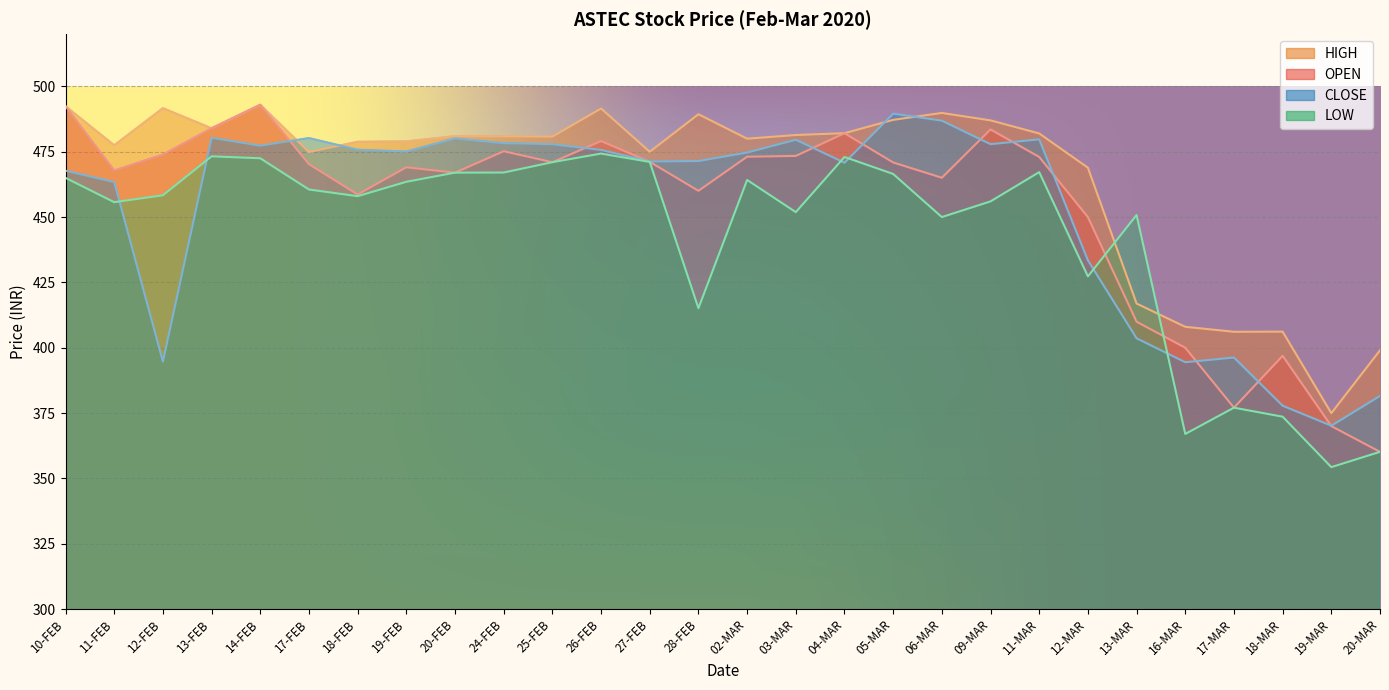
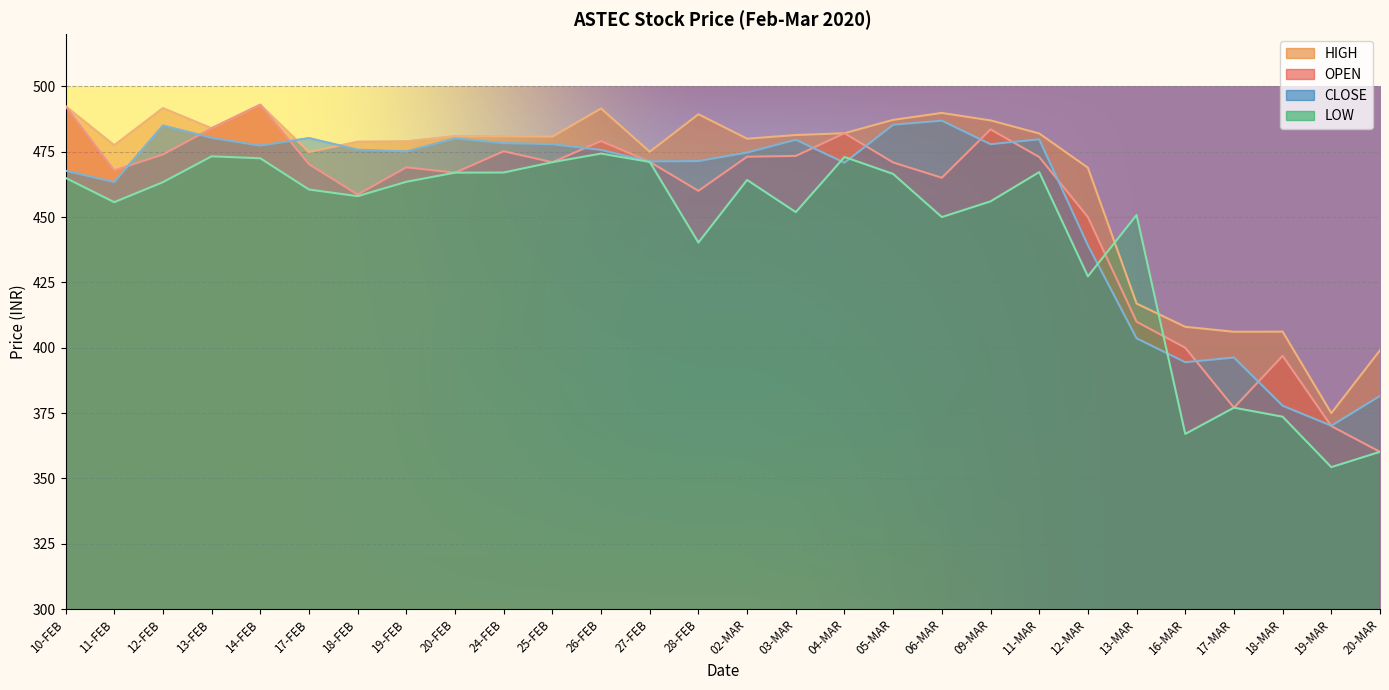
  {
    "CLOSE": {
      "10-FEB": 468,
      "11-FEB": 463,
-     "12-FEB": 395,
+     "12-FEB": 485,
      "13-FEB": 480,
      "14-FEB": 477,
      "17-FEB": 480,
      "18-FEB": 476,
      "19-FEB": 475,
      "24-FEB": 478,
      "25-FEB": 478,
      "26-FEB": 476,
      "28-FEB": 471,
      "02-MAR": 475,
      "03-MAR": 480,
      "04-MAR": 471,
-     "05-MAR": 490,
+     "05-MAR": 485,
      "06-MAR": 487,
      "09-MAR": 478,
      "11-MAR": 480,
-     "12-MAR": 433,
+     "12-MAR": 439,
      "13-MAR": 404,
      "16-MAR": 394,
      "17-MAR": 396,
      "18-MAR": 378,
      "20-MAR": 382
    },
    "LOW": {
      "10-FEB": 465,
      "11-FEB": 456,
-     "12-FEB": 458,
+     "12-FEB": 463,
      "13-FEB": 473,
      "14-FEB": 473,
      "17-FEB": 461,
      "19-FEB": 464,
      "24-FEB": 467,
      "26-FEB": 474,
-     "28-FEB": 415,
+     "28-FEB": 440,
      "02-MAR": 464,
      "03-MAR": 452,
      "04-MAR": 473,
      "05-MAR": 467,
      "06-MAR": 450,
      "09-MAR": 456,
      "11-MAR": 467,
      "12-MAR": 427,
      "13-MAR": 451,
      "16-MAR": 367,
      "18-MAR": 374,
      "19-MAR": 354
    }
  }
